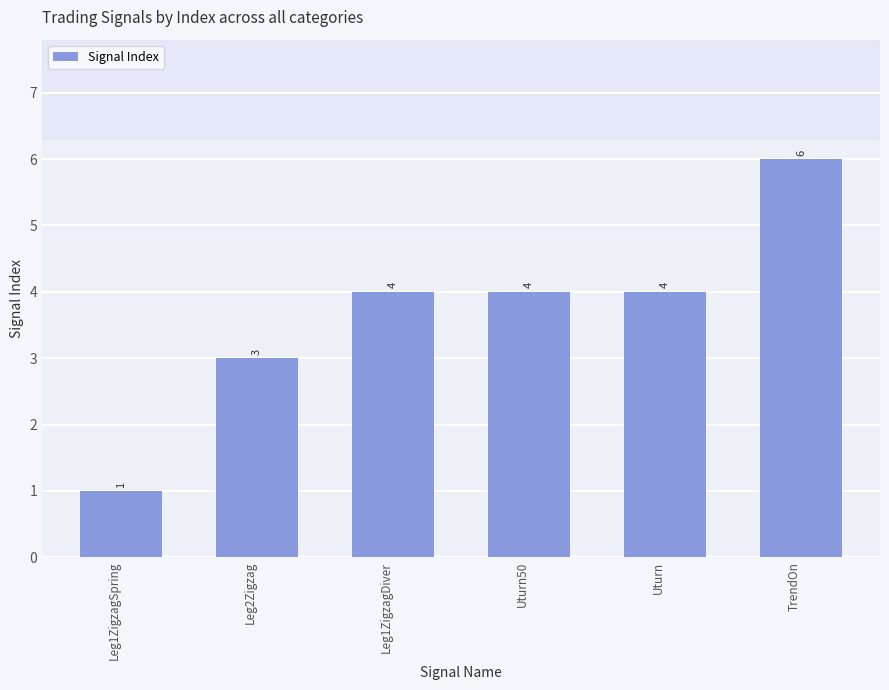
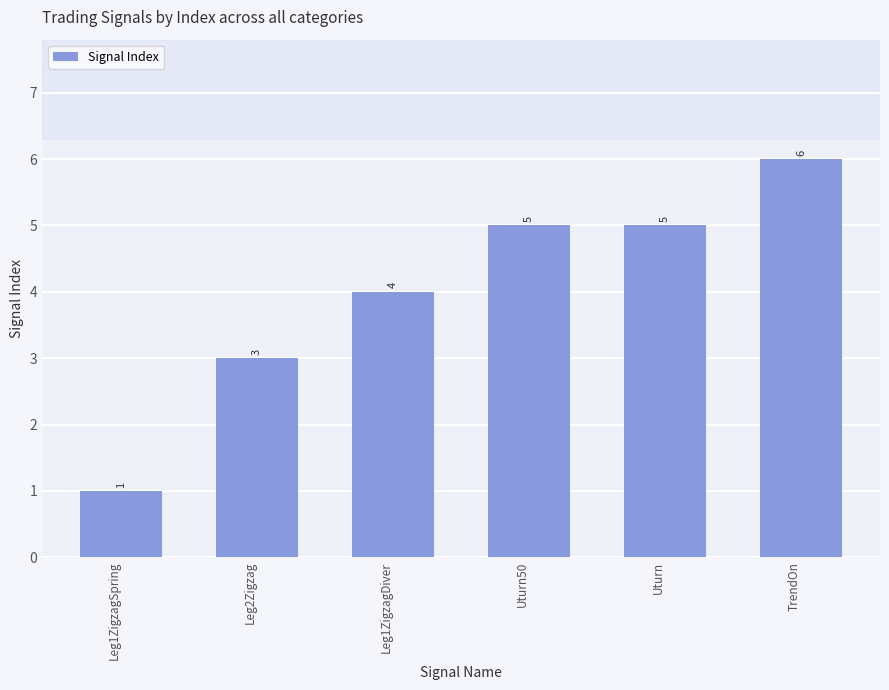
  {
    "Leg1ZigzagSpring": 1,
    "Leg2Zigzag": 3,
    "Leg1ZigzagDiver": 4,
-   "Uturn50": 4,
-   "Uturn": 4,
+   "Uturn50": 5,
+   "Uturn": 5,
    "TrendOn": 6
  }
